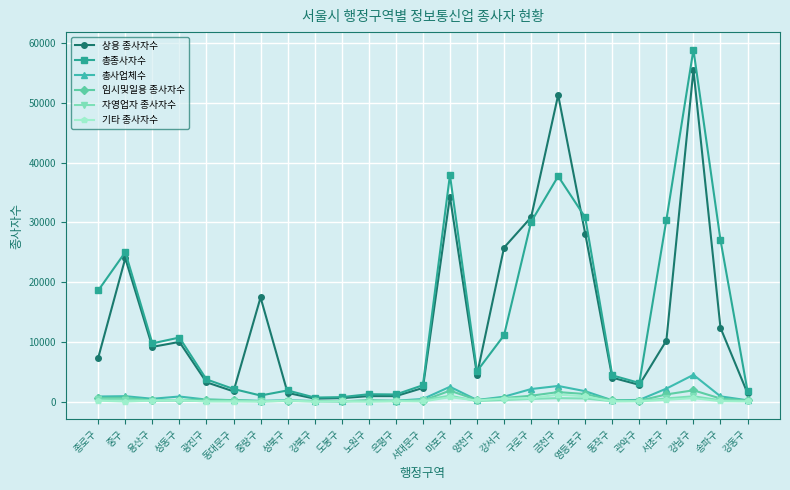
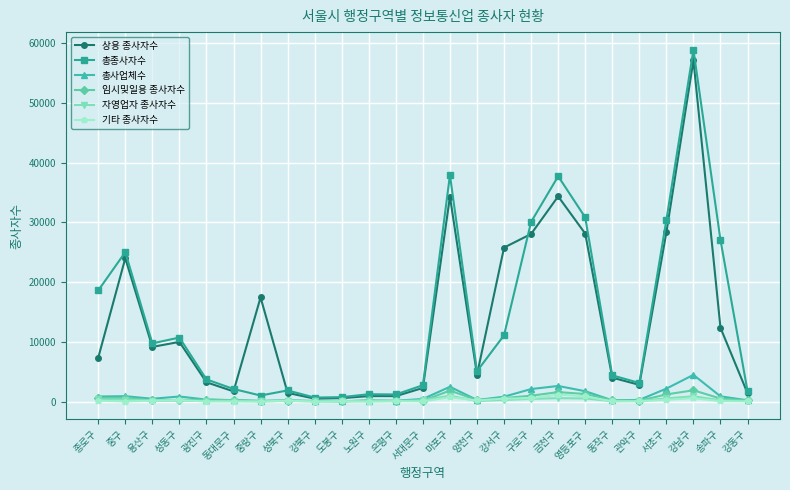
  {
    "상용 종사자수": {
      "종로구": 7000,
      "중구": 24000,
      "용산구": 9000,
      "성동구": 10000,
      "광진구": 3000,
      "중랑구": 17000,
      "서대문구": 2000,
      "마포구": 34000,
      "양천구": 5000,
      "강서구": 26000,
-     "구로구": 31000,
-     "금천구": 51000,
+     "구로구": 28000,
+     "금천구": 34000,
      "영등포구": 28000,
-     "서초구": 10000,
-     "강남구": 55000,
+     "서초구": 28000,
+     "강남구": 57000,
      "송파구": 12000
    }
  }
